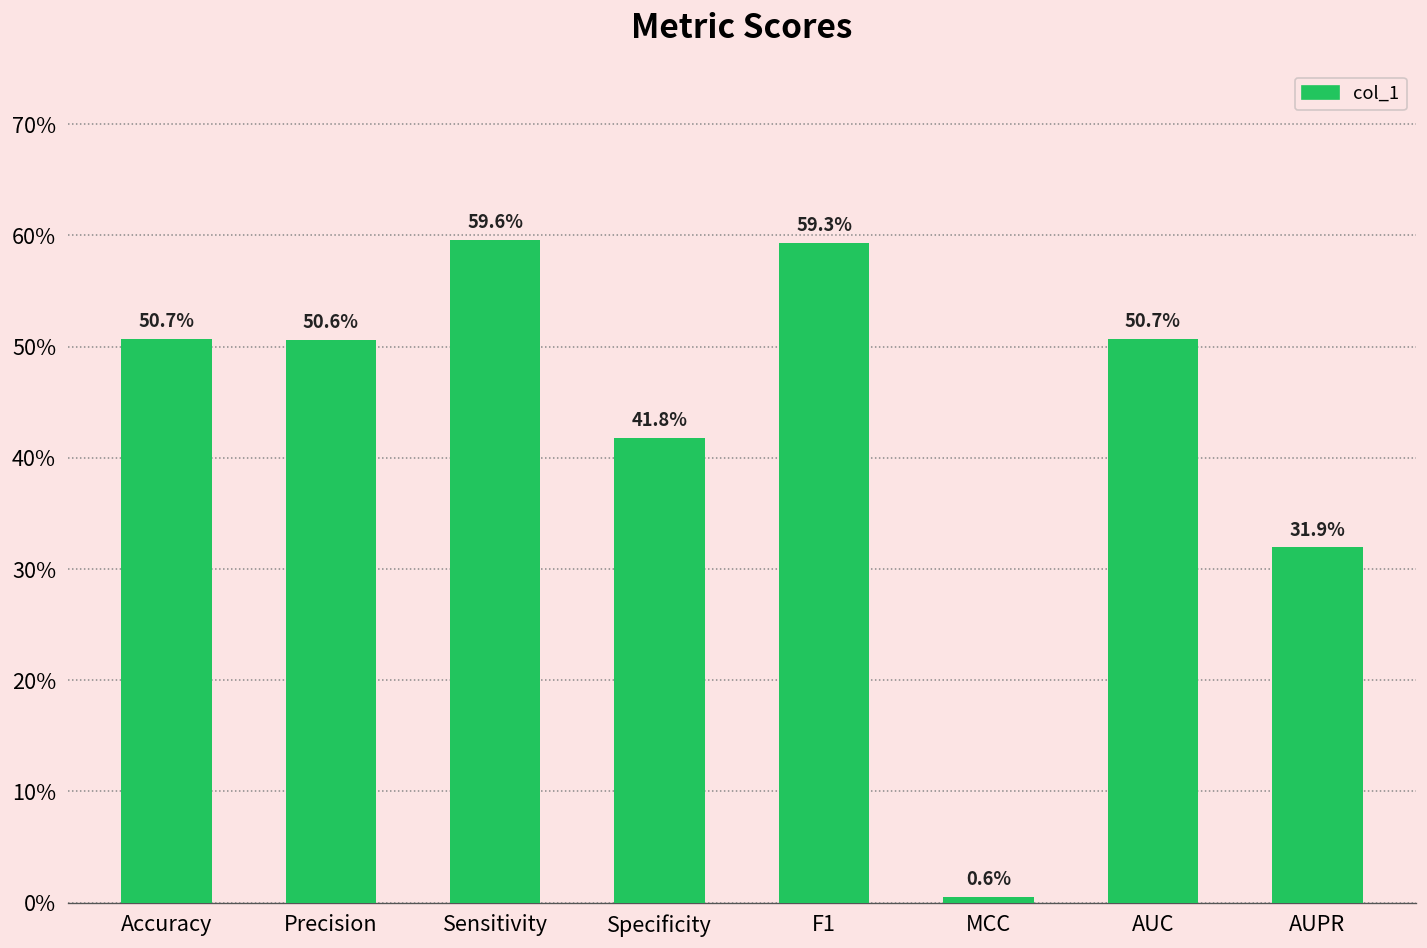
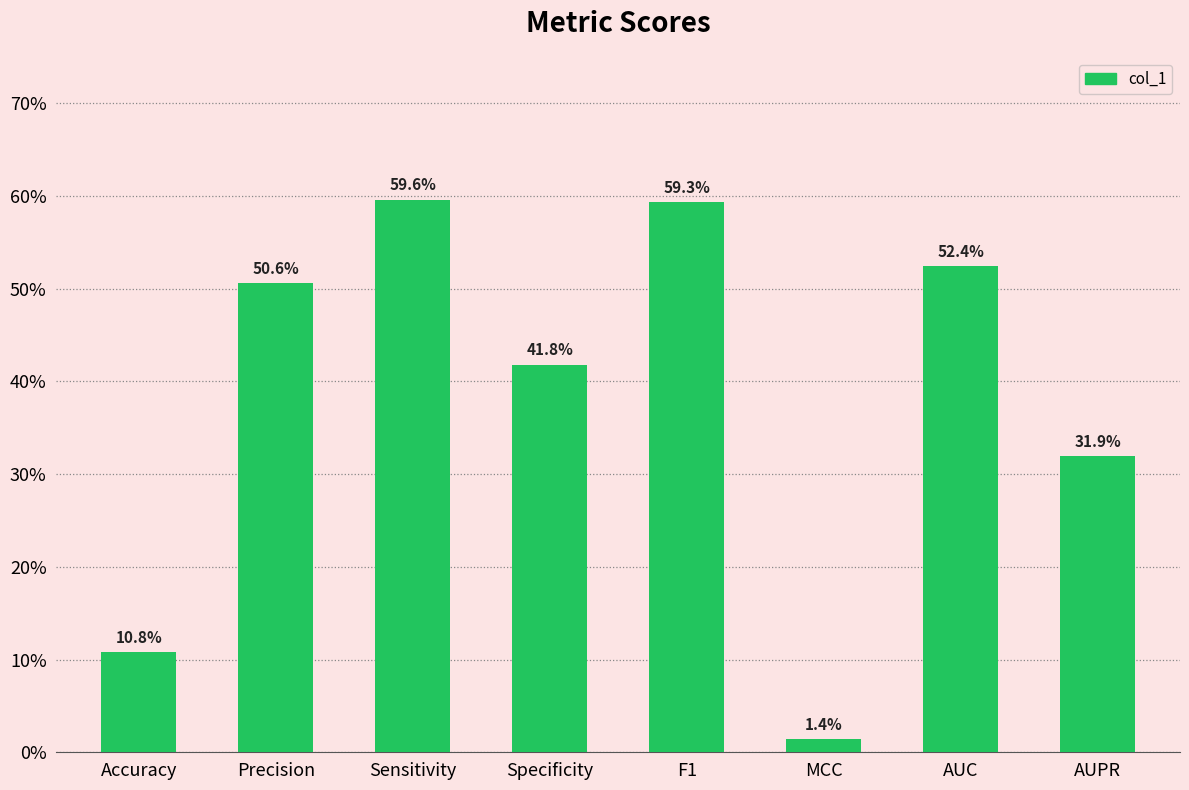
  {
-   "Accuracy": "50.7%",
+   "Accuracy": "10.8%",
    "Precision": "50.6%",
    "Sensitivity": "59.6%",
    "Specificity": "41.8%",
    "F1": "59.3%",
-   "MCC": "0.6%",
-   "AUC": "50.7%",
+   "MCC": "1.4%",
+   "AUC": "52.4%",
    "AUPR": "31.9%"
  }
